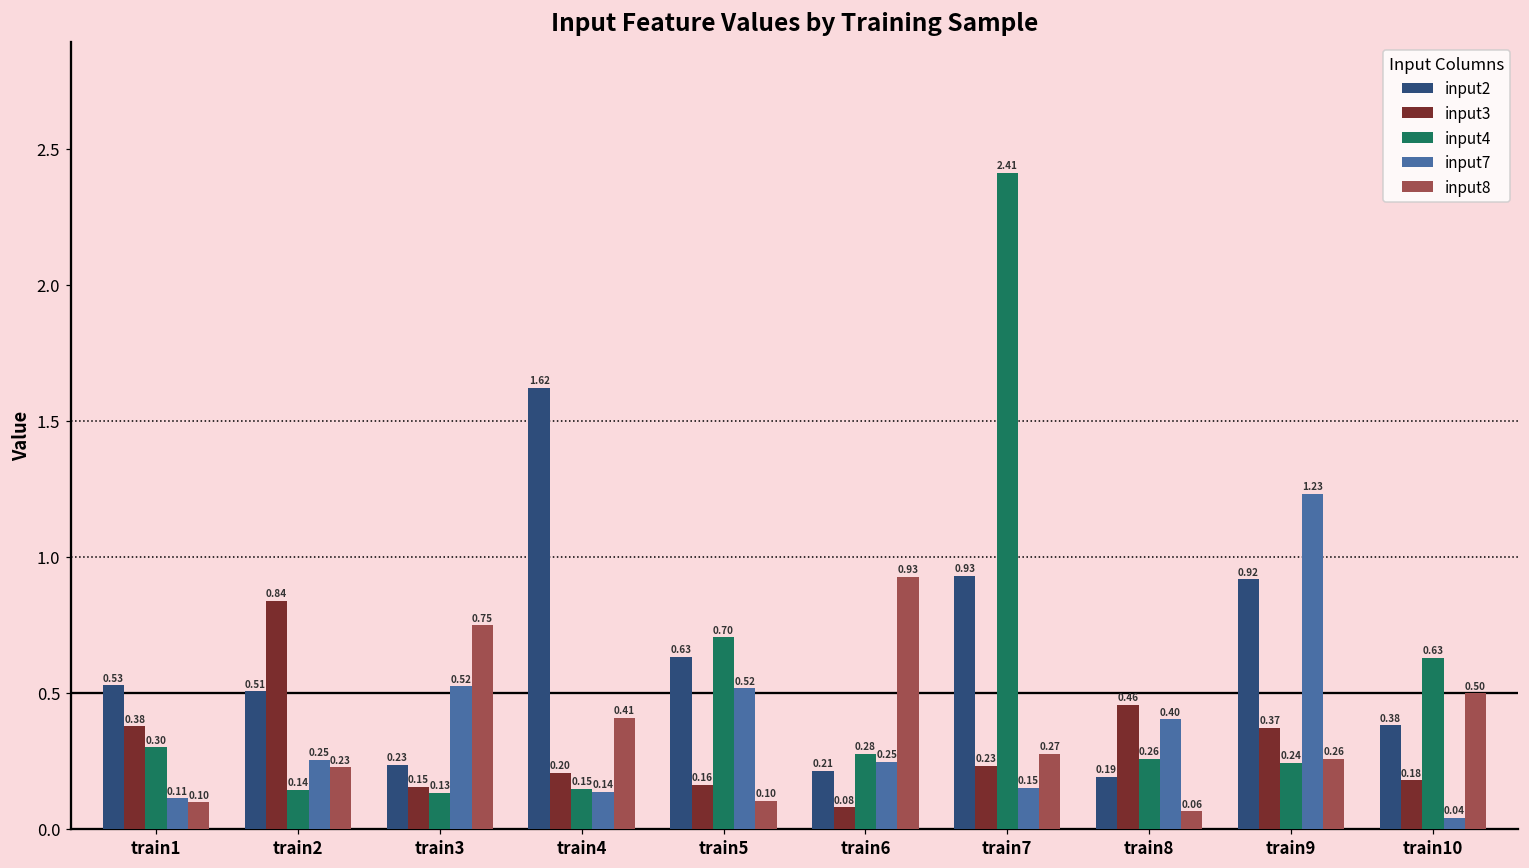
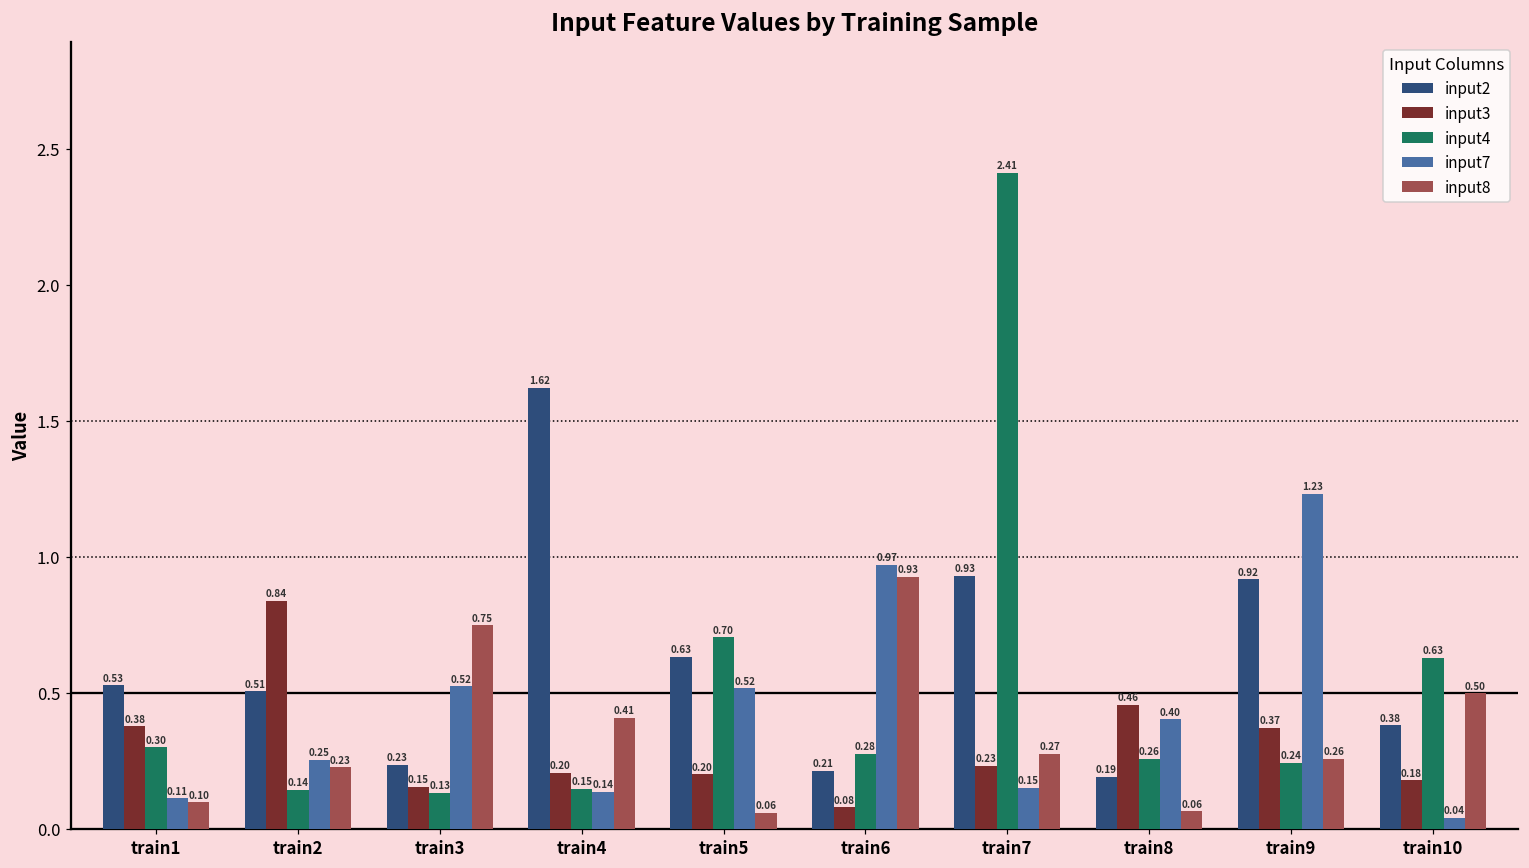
  {
    "input3": {
      "train1": 0.38,
      "train2": 0.84,
      "train3": 0.15,
      "train4": 0.20,
-     "train5": 0.16,
+     "train5": 0.20,
      "train6": 0.08,
      "train7": 0.23,
      "train8": 0.46,
      "train9": 0.37,
      "train10": 0.18
    },
    "input7": {
      "train1": 0.11,
      "train2": 0.25,
      "train3": 0.52,
      "train4": 0.14,
      "train5": 0.52,
-     "train6": 0.25,
+     "train6": 0.97,
      "train7": 0.15,
      "train8": 0.40,
      "train9": 1.23,
      "train10": 0.04
    },
    "input8": {
      "train1": 0.10,
      "train2": 0.23,
      "train3": 0.75,
      "train4": 0.41,
-     "train5": 0.10,
+     "train5": 0.06,
      "train6": 0.93,
      "train7": 0.27,
      "train8": 0.06,
      "train9": 0.26,
      "train10": 0.50
    }
  }
